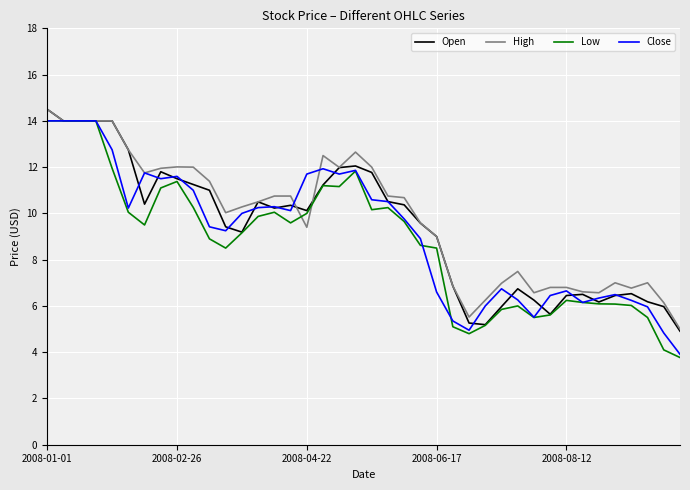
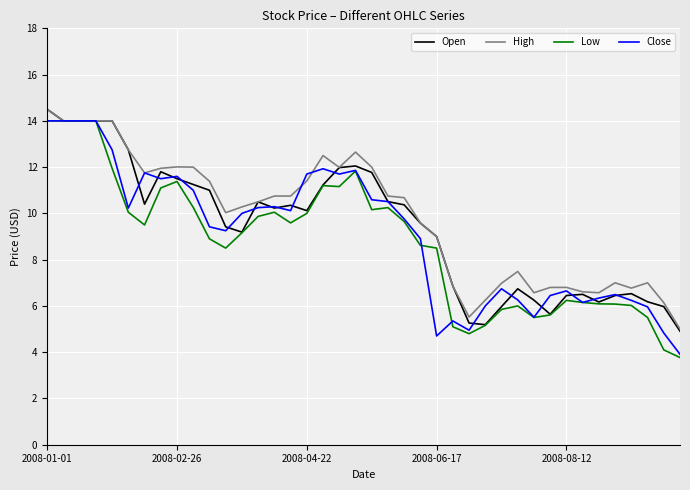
  {
    "Open": {
      "2008-04-22": 10.1,
      "2008-08-12": 6.5
    },
    "High": {
      "2008-02-26": 12.0,
-     "2008-04-22": 9.4,
+     "2008-04-22": 11.4,
      "2008-08-12": 6.8
    },
    "Low": {
      "2008-02-26": 11.4,
      "2008-04-22": 10.0,
      "2008-06-17": 8.5,
      "2008-08-12": 6.2
    },
    "Close": {
      "2008-04-22": 11.7,
-     "2008-06-17": 6.6,
+     "2008-06-17": 4.7,
      "2008-08-12": 6.7
    }
  }
